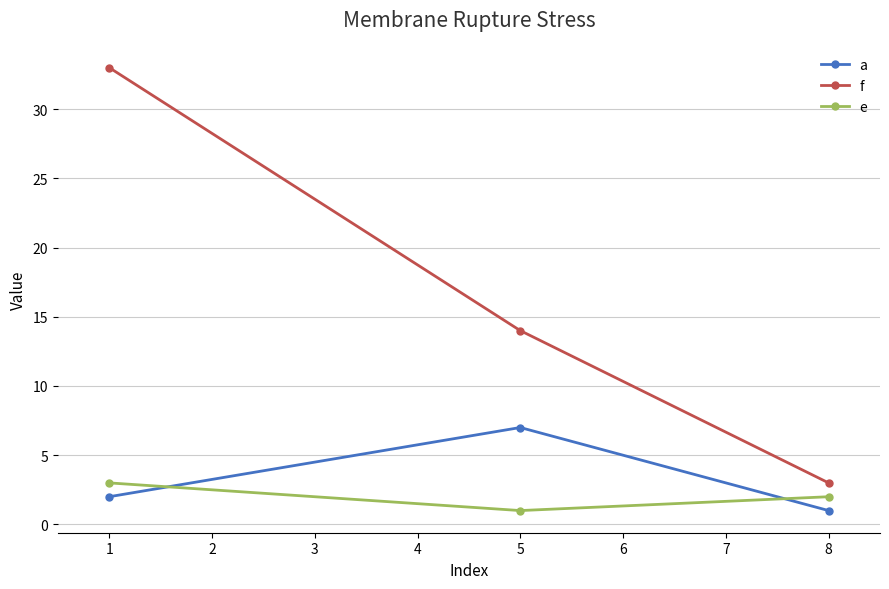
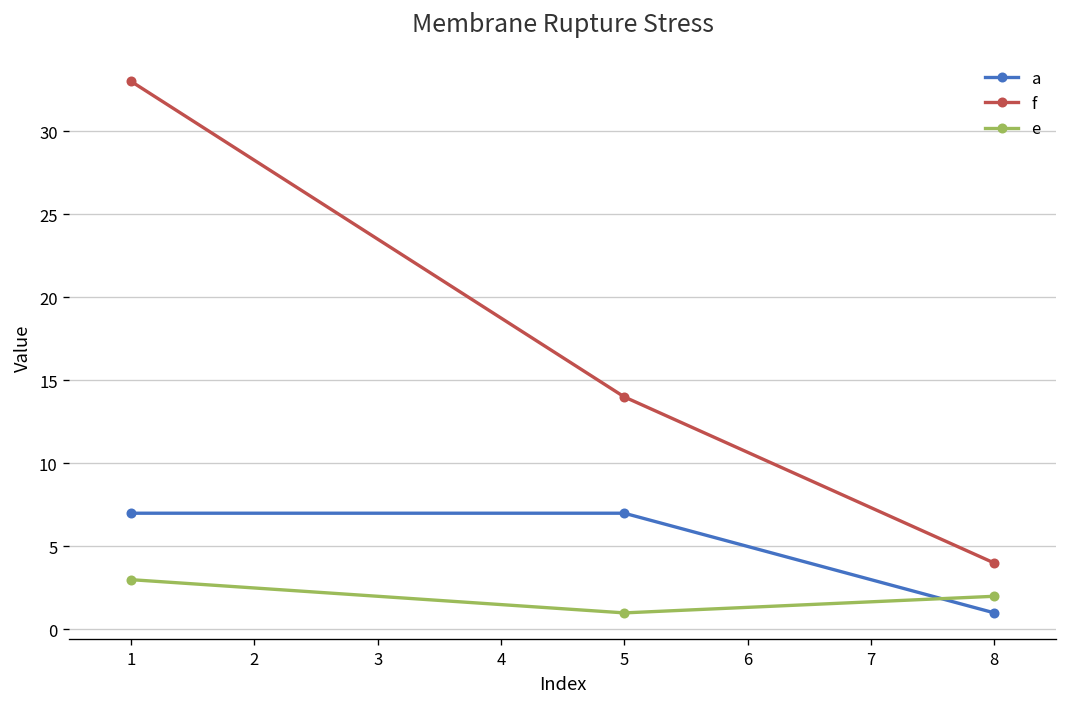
  {
    "a": {
-     "1": 2,
+     "1": 7,
      "5": 7,
      "8": 1
    },
    "f": {
      "1": 33,
      "5": 14,
-     "8": 3
+     "8": 4
    },
    "e": {
      "1": 3,
      "5": 1,
      "8": 2
    }
  }
